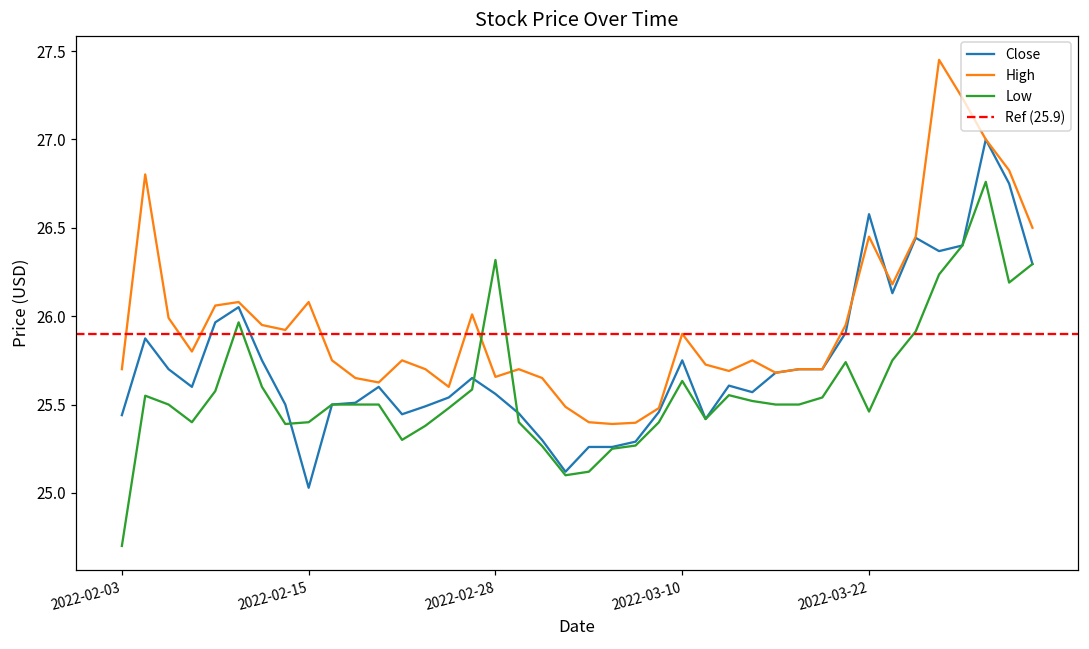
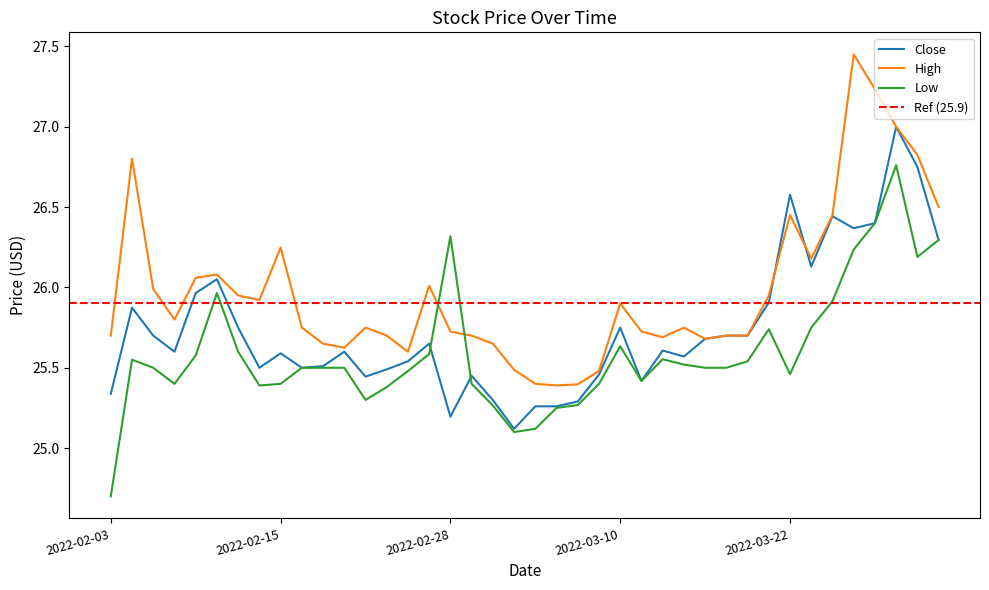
  {
    "Close": {
-     "2022-02-03": 25.44,
-     "2022-02-15": 25.03,
-     "2022-02-28": 25.56,
+     "2022-02-03": 25.34,
+     "2022-02-15": 25.59,
+     "2022-02-28": 25.20,
      "2022-03-10": 25.75,
      "2022-03-22": 26.58
    },
    "High": {
      "2022-02-03": 25.70,
-     "2022-02-15": 26.08,
-     "2022-02-28": 25.66,
+     "2022-02-15": 26.25,
+     "2022-02-28": 25.73,
      "2022-03-10": 25.90,
      "2022-03-22": 26.45
    },
    "Low": {
      "2022-02-03": 24.70,
      "2022-02-15": 25.40,
      "2022-02-28": 26.32,
      "2022-03-10": 25.63,
      "2022-03-22": 25.46
    }
  }
